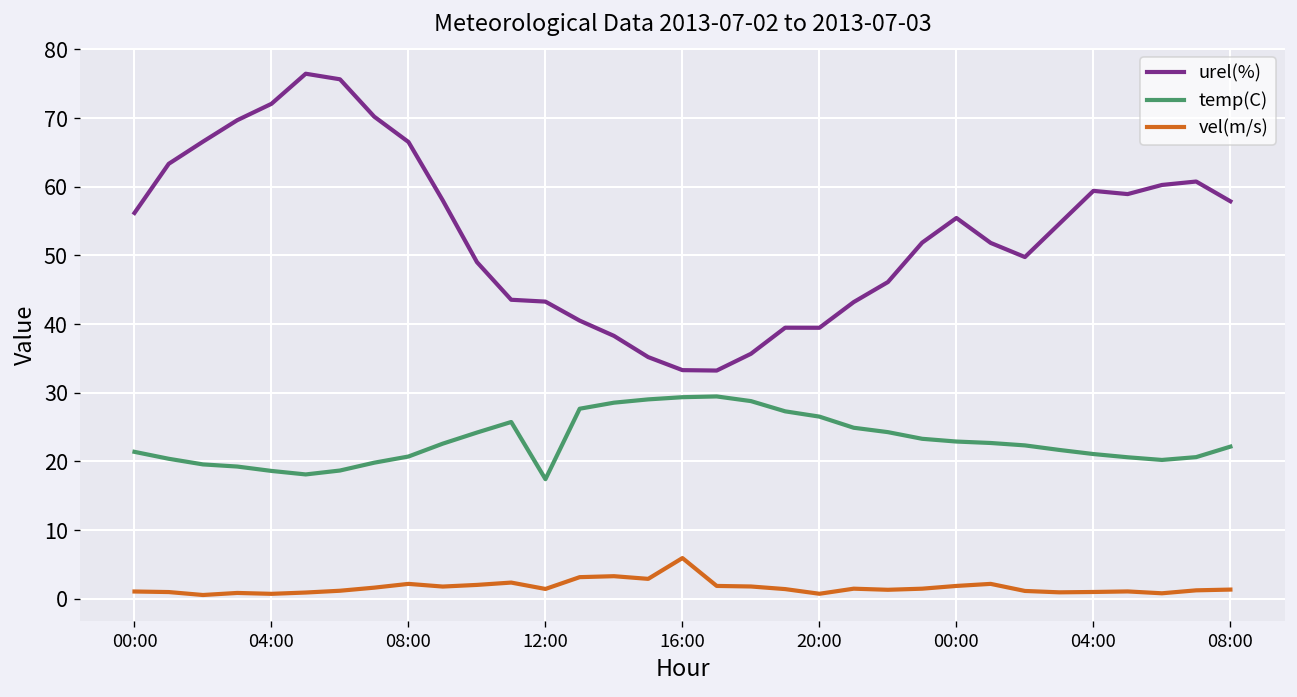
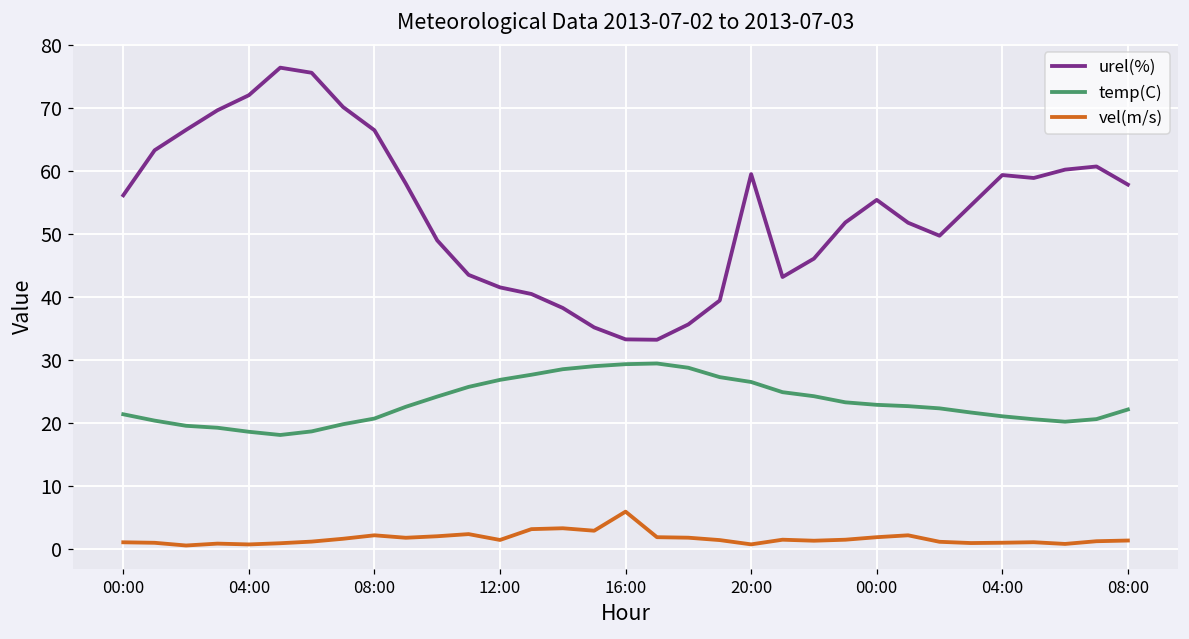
  {
    "urel(%)": {
-     "12:00": 43,
+     "12:00": 42,
      "16:00": 33,
-     "20:00": 39
+     "20:00": 60
    },
    "temp(C)": {
-     "12:00": 17,
+     "12:00": 27,
      "16:00": 29,
      "20:00": 27
    },
    "vel(m/s)": {
      "12:00": 1,
      "16:00": 6,
      "20:00": 1
    }
  }
